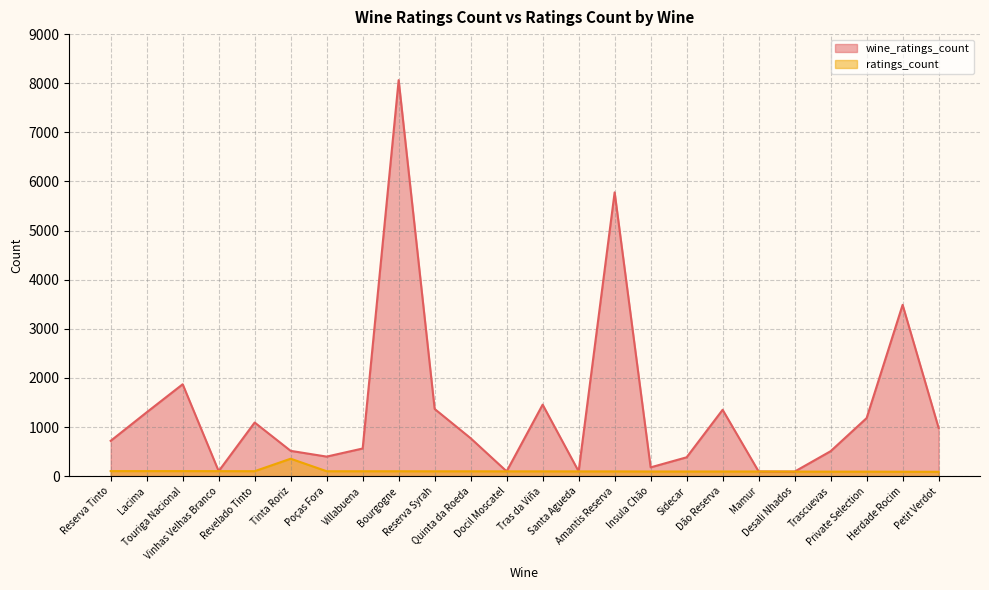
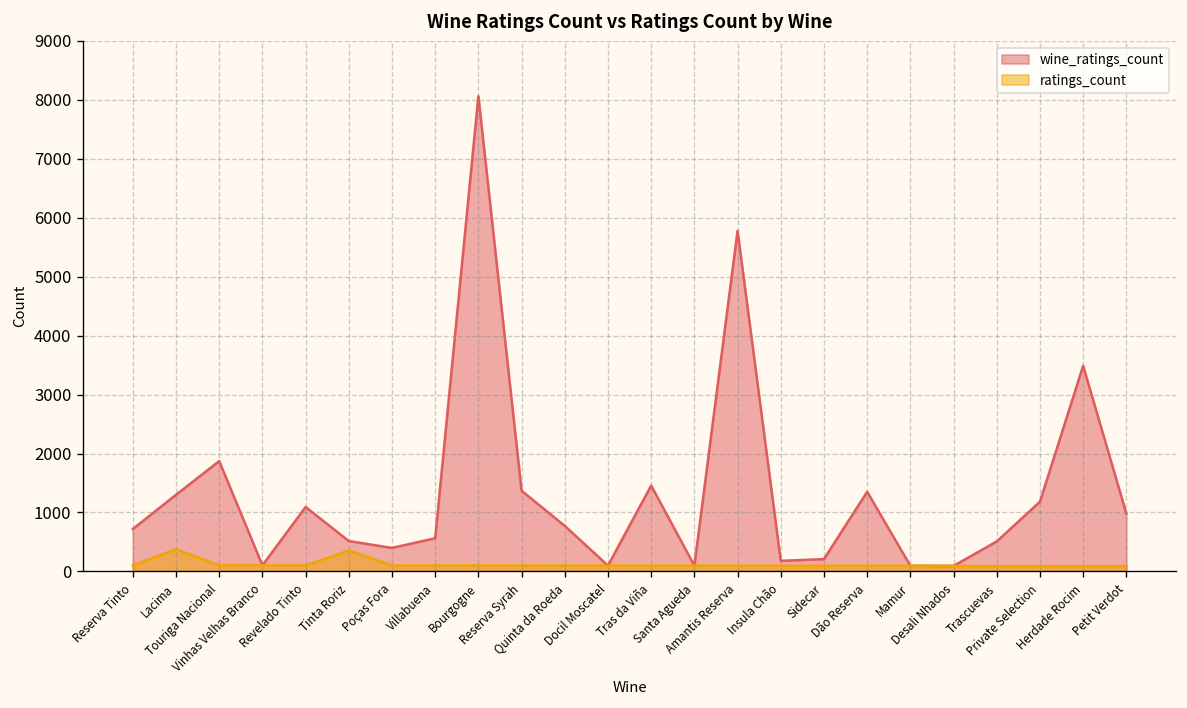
  {
    "wine_ratings_count": {
      "Reserva Tinto": 700,
      "Lacima": 1300,
      "Touriga Nacional": 1900,
      "Revelado Tinto": 1100,
      "Tinta Roriz": 500,
      "Poças Fora": 400,
      "Villabuena": 600,
      "Bourgogne": 8100,
      "Reserva Syrah": 1400,
      "Quinta da Roeda": 800,
      "Tras da Viña": 1500,
      "Amantis Reserva": 5800,
      "Insula Chão": 200,
-     "Sidecar": 400,
+     "Sidecar": 200,
      "Dão Reserva": 1400,
      "Trascuevas": 500,
      "Private Selection": 1200,
      "Herdade Rocim": 3500,
      "Petit Verdot": 1000
    },
    "ratings_count": {
      "Reserva Tinto": 100,
-     "Lacima": 100,
+     "Lacima": 400,
      "Touriga Nacional": 100,
      "Revelado Tinto": 100,
      "Tinta Roriz": 400,
      "Poças Fora": 100,
      "Villabuena": 100,
      "Bourgogne": 100,
      "Reserva Syrah": 100,
      "Quinta da Roeda": 100,
      "Tras da Viña": 100,
      "Amantis Reserva": 100,
      "Insula Chão": 100,
      "Sidecar": 100,
      "Dão Reserva": 100,
      "Trascuevas": 100,
      "Private Selection": 100,
      "Herdade Rocim": 100,
      "Petit Verdot": 100
    }
  }
